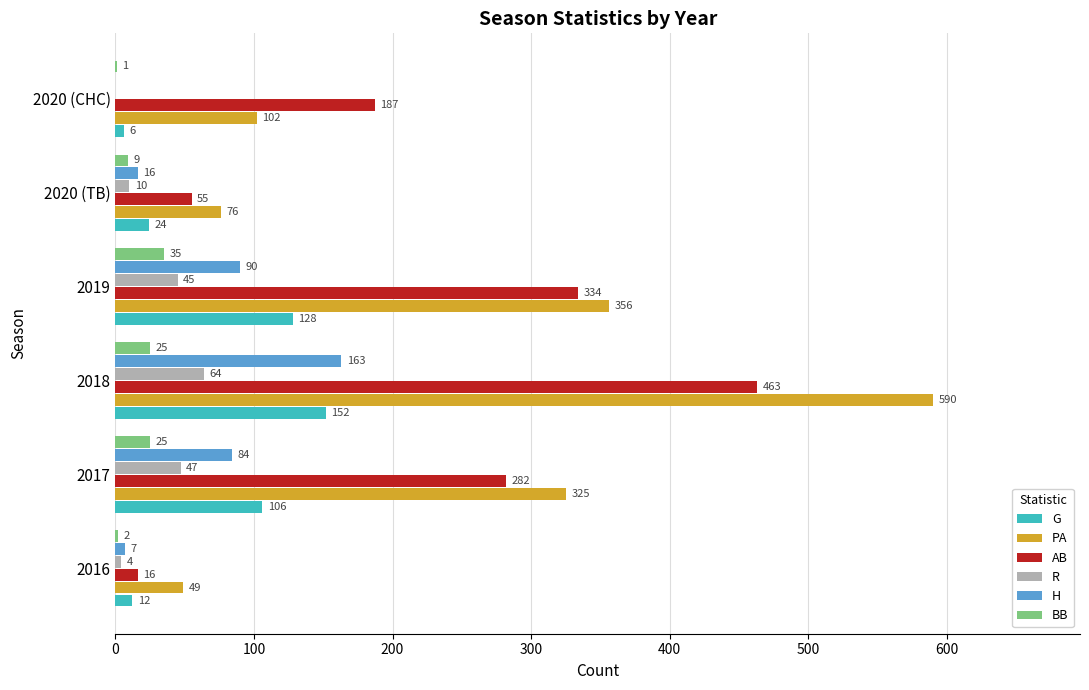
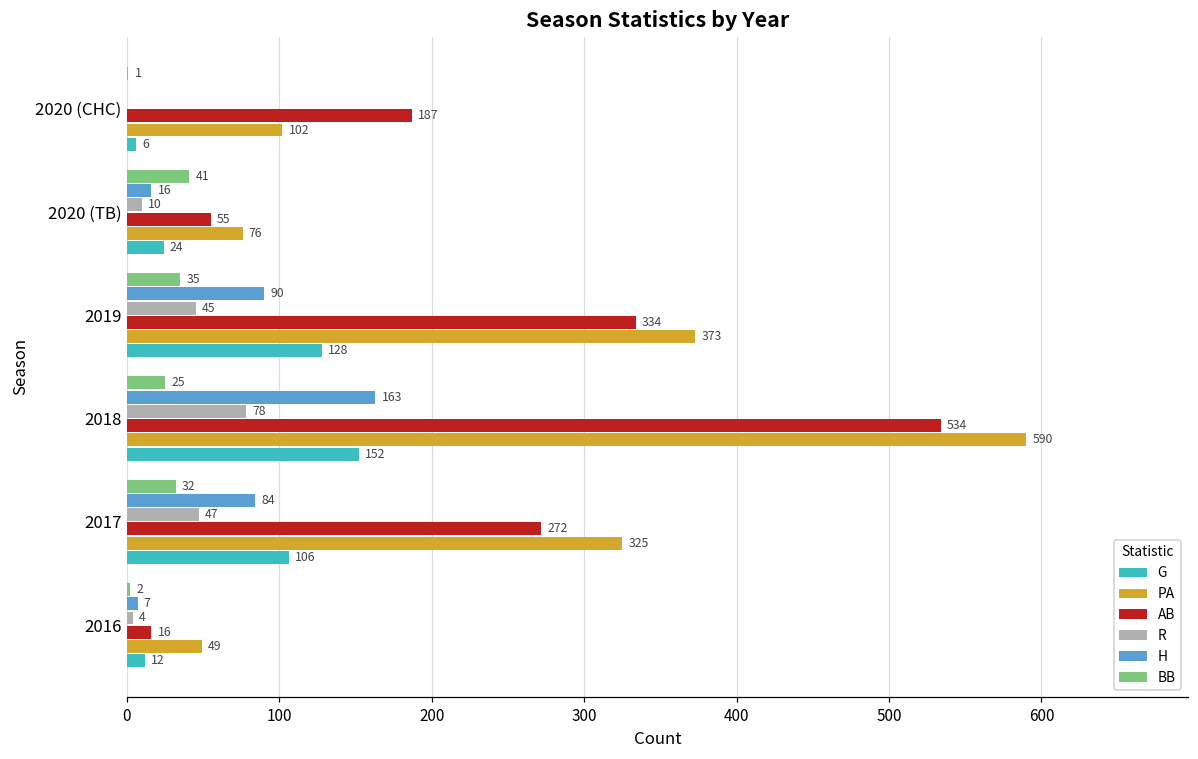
  {
    "PA": {
      "2020 (CHC)": 102,
      "2020 (TB)": 76,
-     "2019": 356,
+     "2019": 373,
      "2018": 590,
      "2017": 325,
      "2016": 49
    },
    "AB": {
      "2020 (CHC)": 187,
      "2020 (TB)": 55,
      "2019": 334,
-     "2018": 463,
-     "2017": 282,
+     "2018": 534,
+     "2017": 272,
      "2016": 16
    },
    "R": {
      "2020 (TB)": 10,
      "2019": 45,
-     "2018": 64,
+     "2018": 78,
      "2017": 47,
      "2016": 4
    },
    "BB": {
      "2020 (CHC)": 1,
-     "2020 (TB)": 9,
+     "2020 (TB)": 41,
      "2019": 35,
      "2018": 25,
-     "2017": 25,
+     "2017": 32,
      "2016": 2
    }
  }
